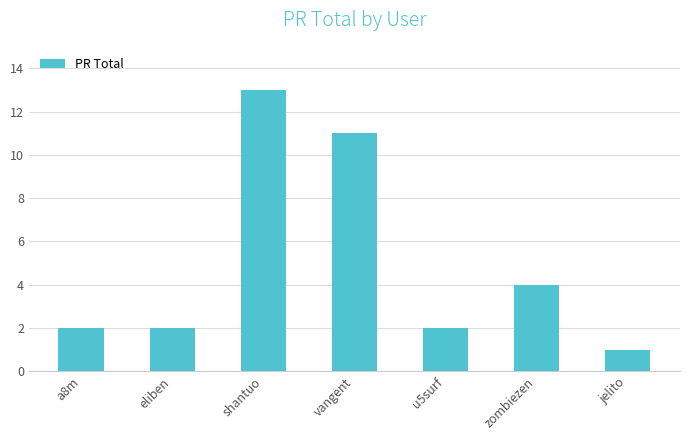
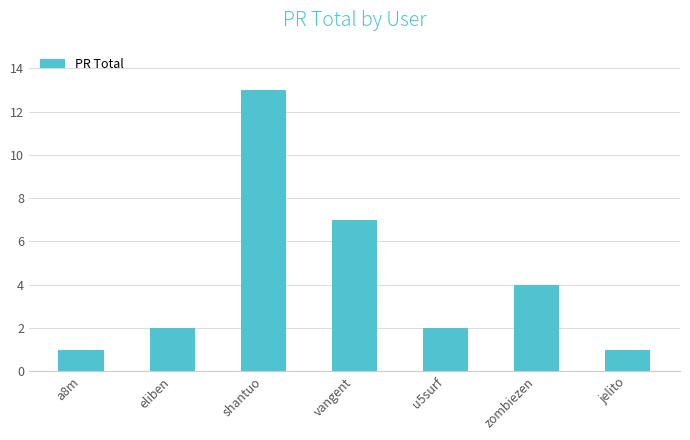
  {
-   "a8m": 2,
+   "a8m": 1,
    "eliben": 2,
    "shantuo": 13,
-   "vangent": 11,
+   "vangent": 7,
    "u5surf": 2,
    "zombiezen": 4,
    "jelito": 1
  }
